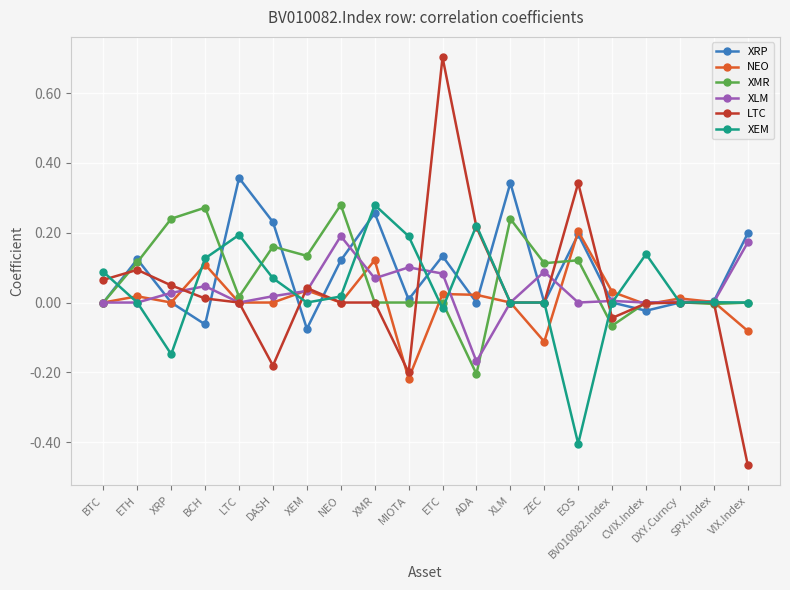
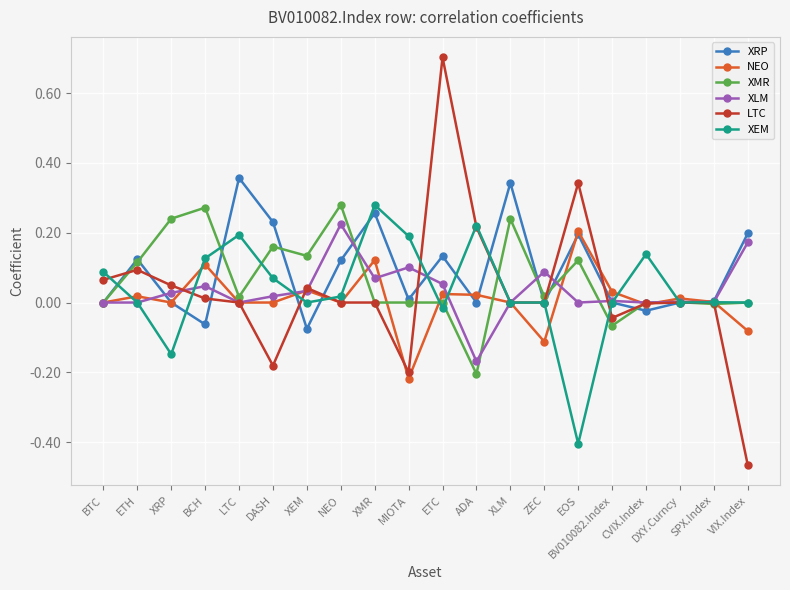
  {
    "XRP": {
      "ETH": 0.12,
      "BCH": -0.06,
      "LTC": 0.36,
      "DASH": 0.23,
      "XEM": -0.08,
      "NEO": 0.12,
      "XMR": 0.26,
      "MIOTA": 0.01,
      "ETC": 0.13,
      "ADA": 0.00,
      "XLM": 0.34,
      "EOS": 0.20,
      "CVIX.Index": -0.02,
      "VIX.Index": 0.20
    },
    "XMR": {
      "ETH": 0.12,
      "XRP": 0.24,
      "BCH": 0.27,
      "LTC": 0.02,
      "DASH": 0.16,
      "XEM": 0.13,
      "NEO": 0.28,
      "MIOTA": 0.00,
      "ETC": 0.00,
      "ADA": -0.20,
      "XLM": 0.24,
-     "ZEC": 0.11,
+     "ZEC": 0.02,
      "EOS": 0.12,
      "BV010082.Index": -0.07
    },
    "XLM": {
      "XRP": 0.03,
      "BCH": 0.05,
      "DASH": 0.02,
-     "NEO": 0.19,
+     "NEO": 0.22,
      "XMR": 0.07,
      "MIOTA": 0.10,
-     "ETC": 0.08,
+     "ETC": 0.05,
      "ADA": -0.17,
      "ZEC": 0.09,
      "EOS": 0.00,
      "VIX.Index": 0.17
    },
    "XEM": {
      "BTC": 0.09,
      "XRP": -0.15,
      "BCH": 0.13,
      "LTC": 0.19,
      "DASH": 0.07,
      "XEM": 0.00,
      "NEO": 0.02,
      "XMR": 0.28,
      "MIOTA": 0.19,
      "ETC": -0.02,
      "EOS": -0.40,
      "CVIX.Index": 0.14
    }
  }
